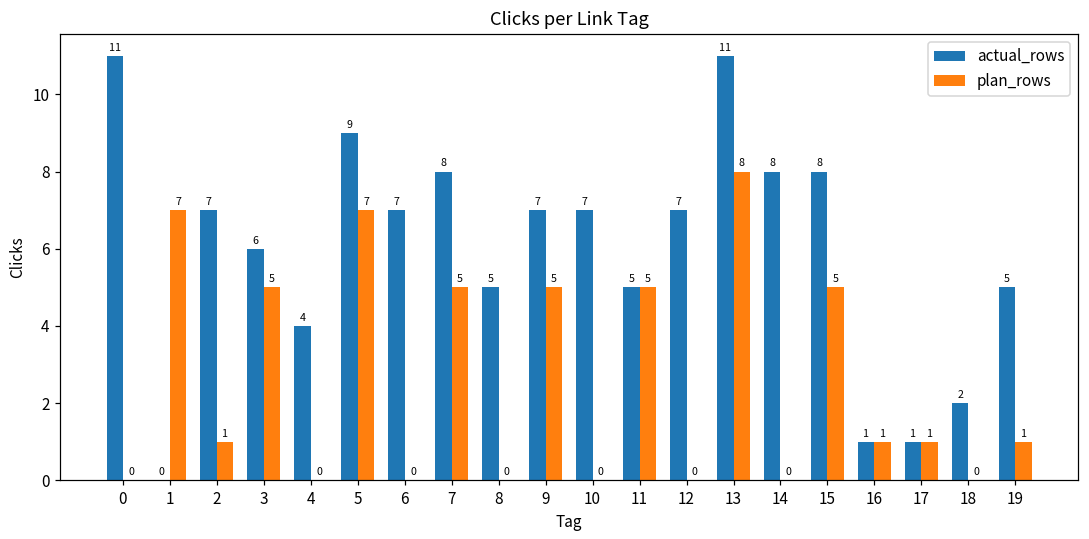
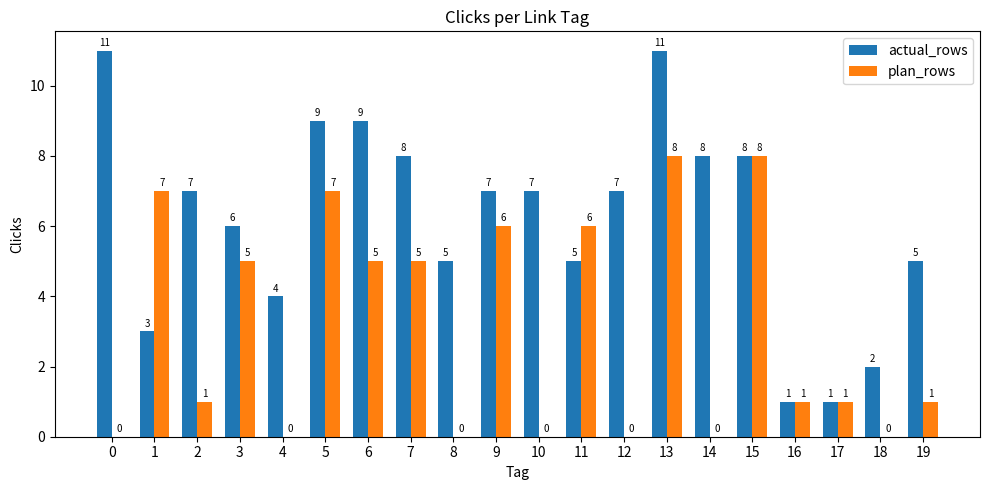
  {
    "actual_rows": {
      "0": 11,
-     "1": 0,
+     "1": 3,
      "2": 7,
      "3": 6,
      "4": 4,
      "5": 9,
-     "6": 7,
+     "6": 9,
      "7": 8,
      "8": 5,
      "9": 7,
      "10": 7,
      "11": 5,
      "12": 7,
      "13": 11,
      "14": 8,
      "15": 8,
      "16": 1,
      "17": 1,
      "18": 2,
      "19": 5
    },
    "plan_rows": {
      "0": 0,
      "1": 7,
      "2": 1,
      "3": 5,
      "4": 0,
      "5": 7,
-     "6": 0,
+     "6": 5,
      "7": 5,
      "8": 0,
-     "9": 5,
+     "9": 6,
      "10": 0,
-     "11": 5,
+     "11": 6,
      "12": 0,
      "13": 8,
      "14": 0,
-     "15": 5,
+     "15": 8,
      "16": 1,
      "17": 1,
      "18": 0,
      "19": 1
    }
  }
